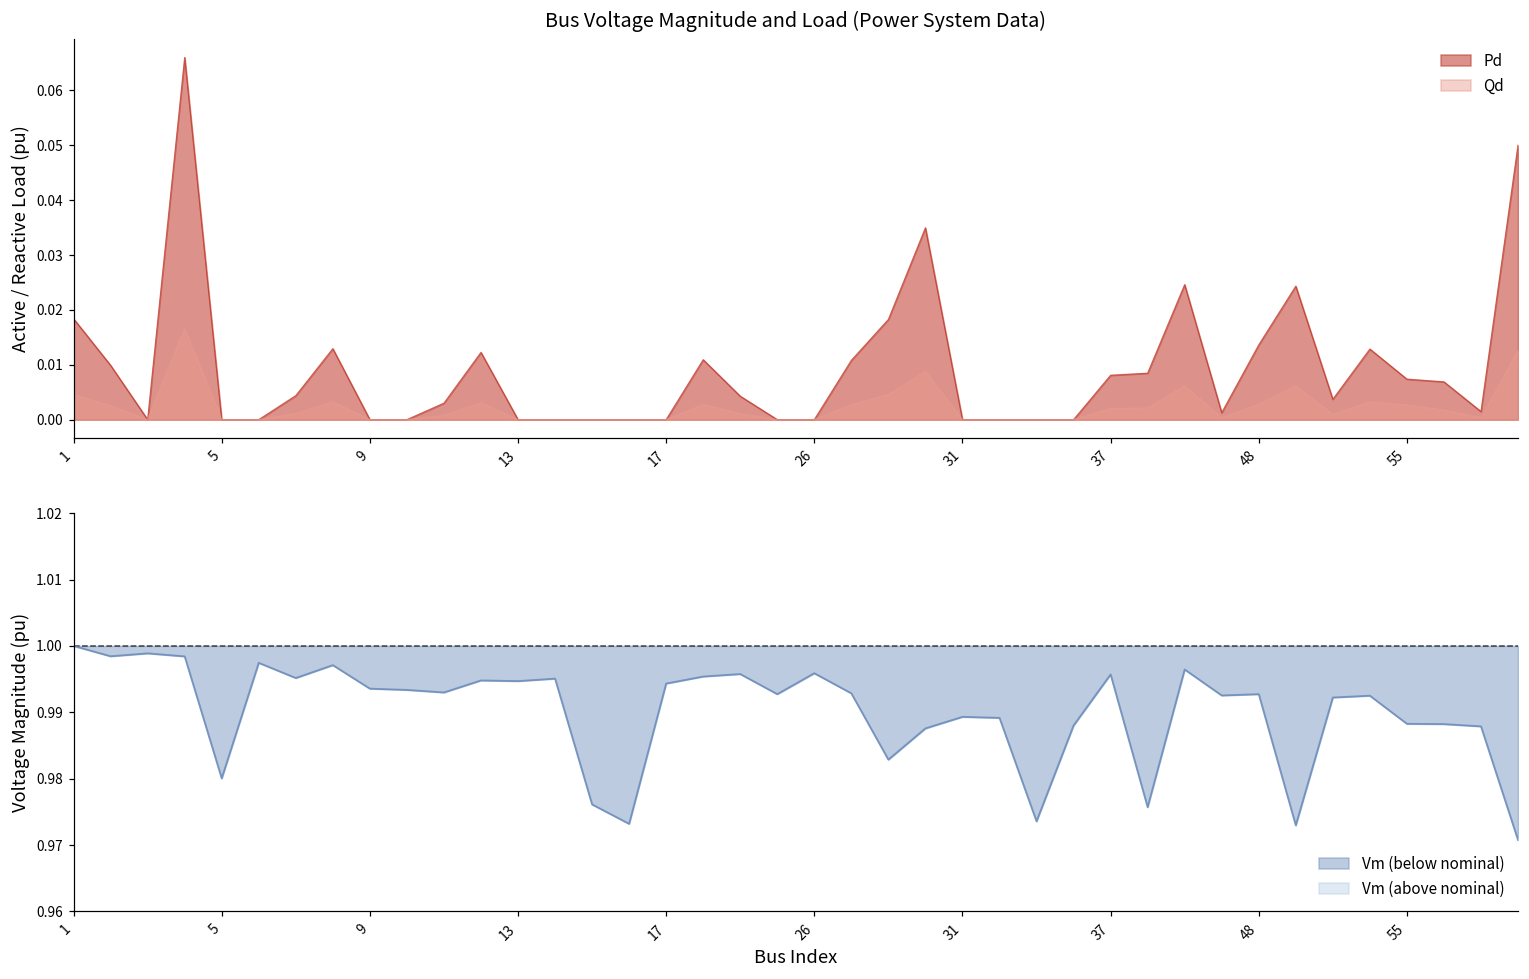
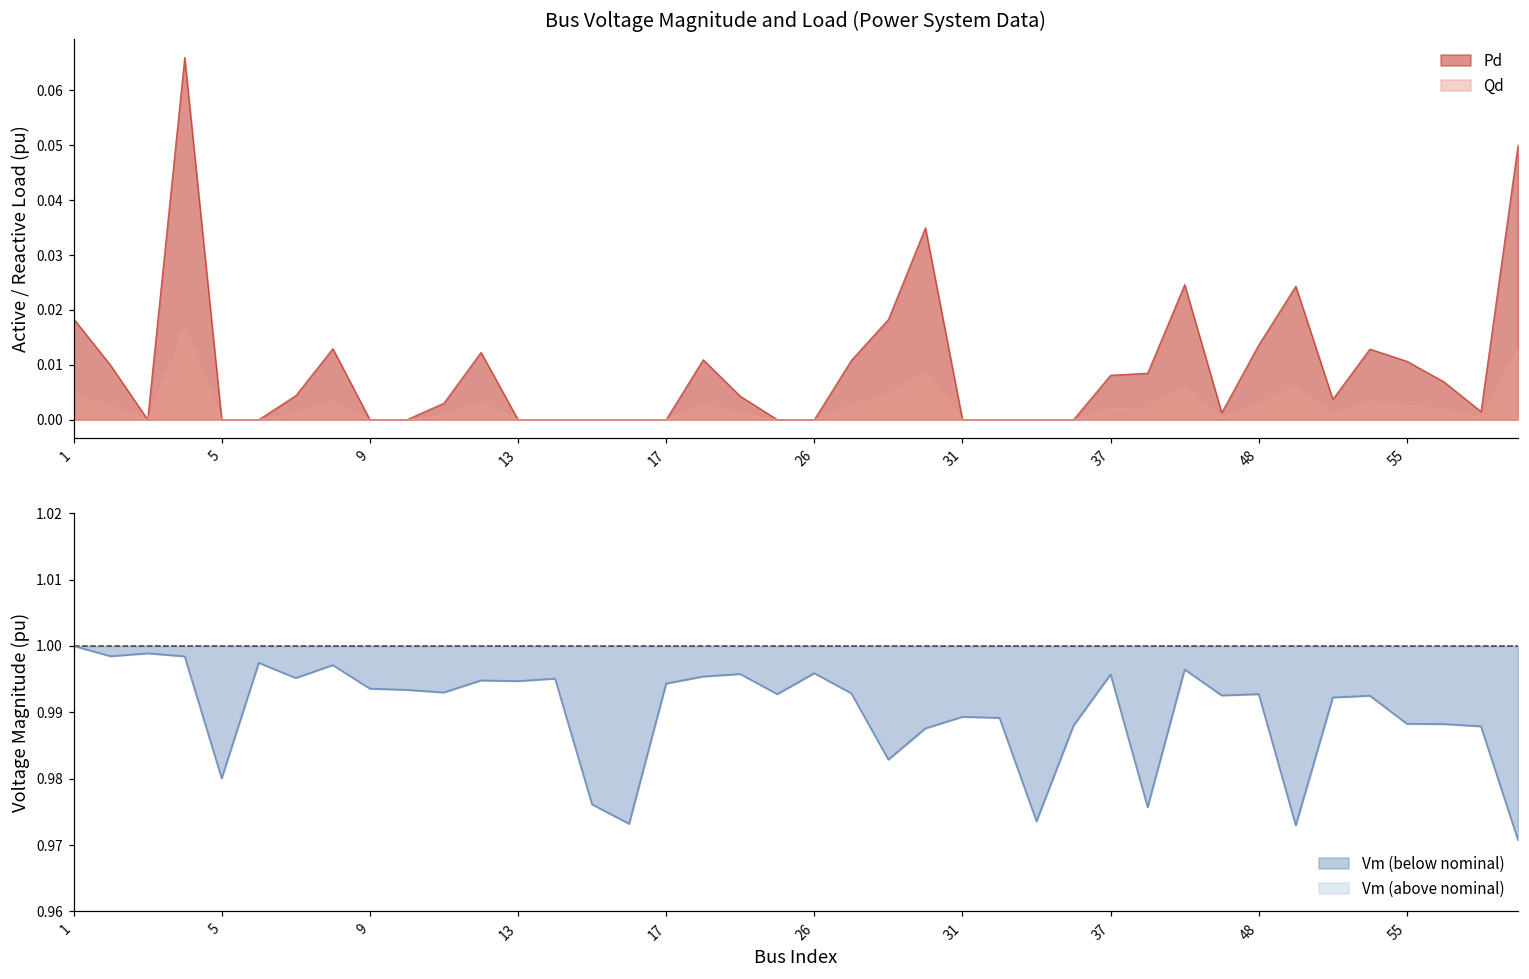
  {
    "Bus Voltage Magnitude and Load (Power System Data)": {
      "Pd": {
        "48": 0.014,
-       "55": 0.007
+       "55": 0.011
      },
      "Qd": {
        "48": 0.003,
        "55": 0.003
      }
    }
  }
